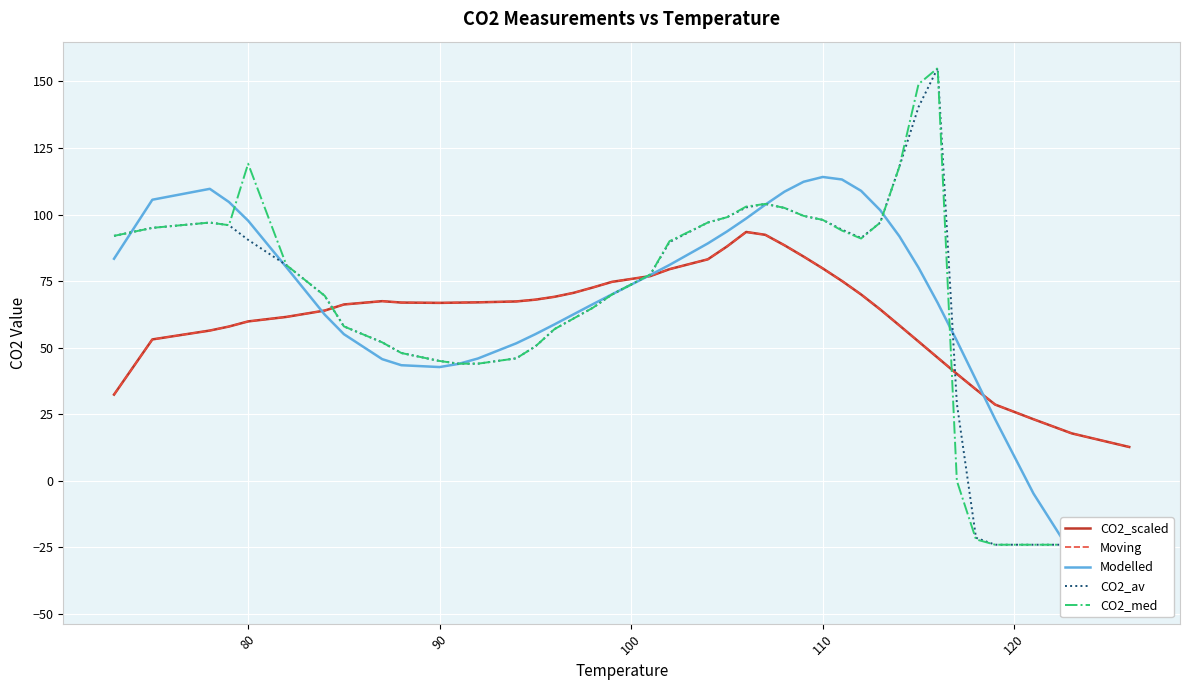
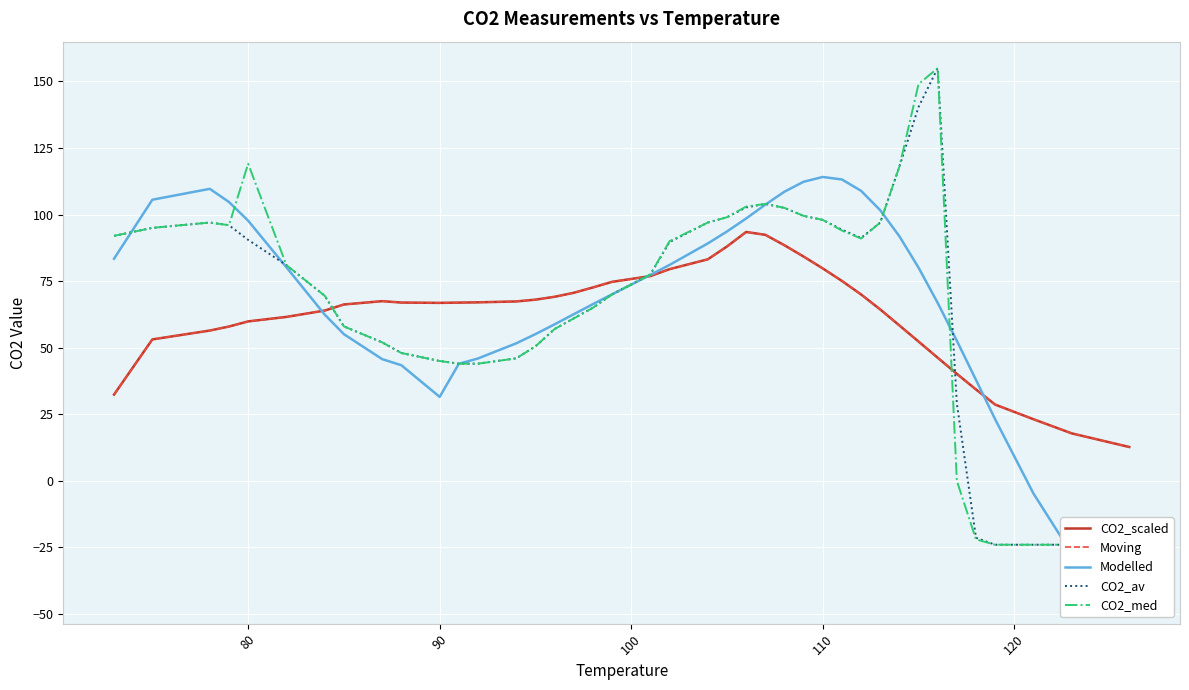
  {
    "Moving": {
      "80": 60,
      "90": 67,
      "110": 80
    },
    "Modelled": {
      "80": 98,
-     "90": 43,
+     "90": 32,
      "110": 114
    },
    "CO2_av": {
      "80": 91
    },
    "CO2_med": {
      "80": 119
    }
  }
